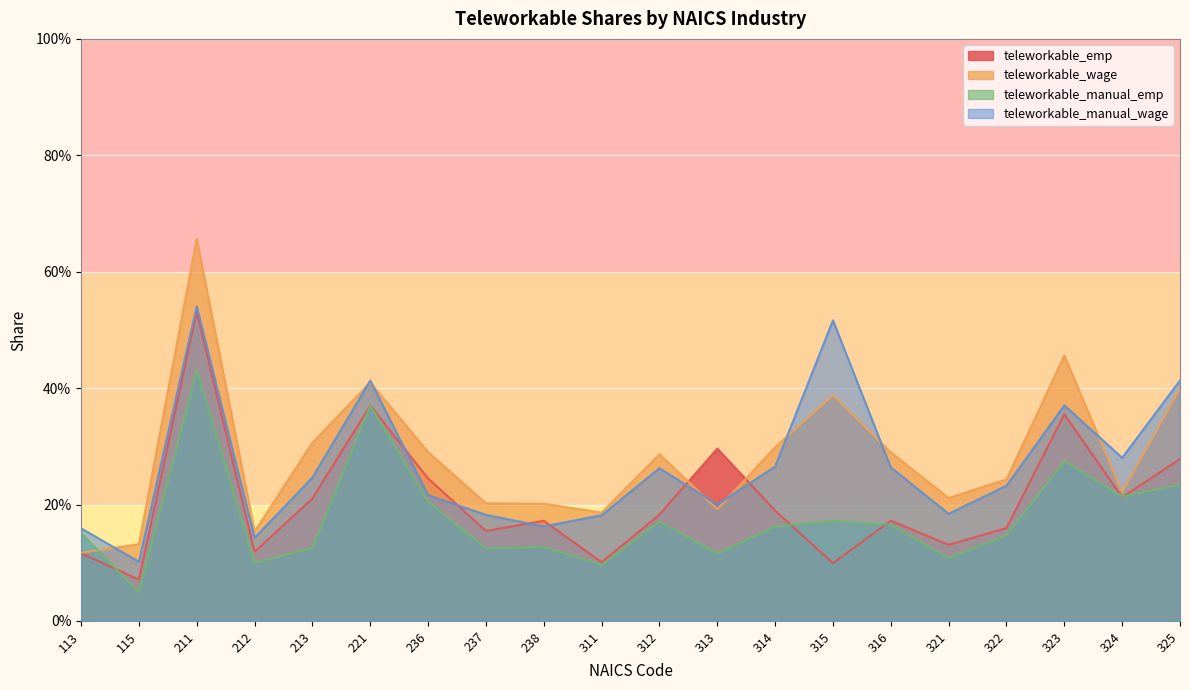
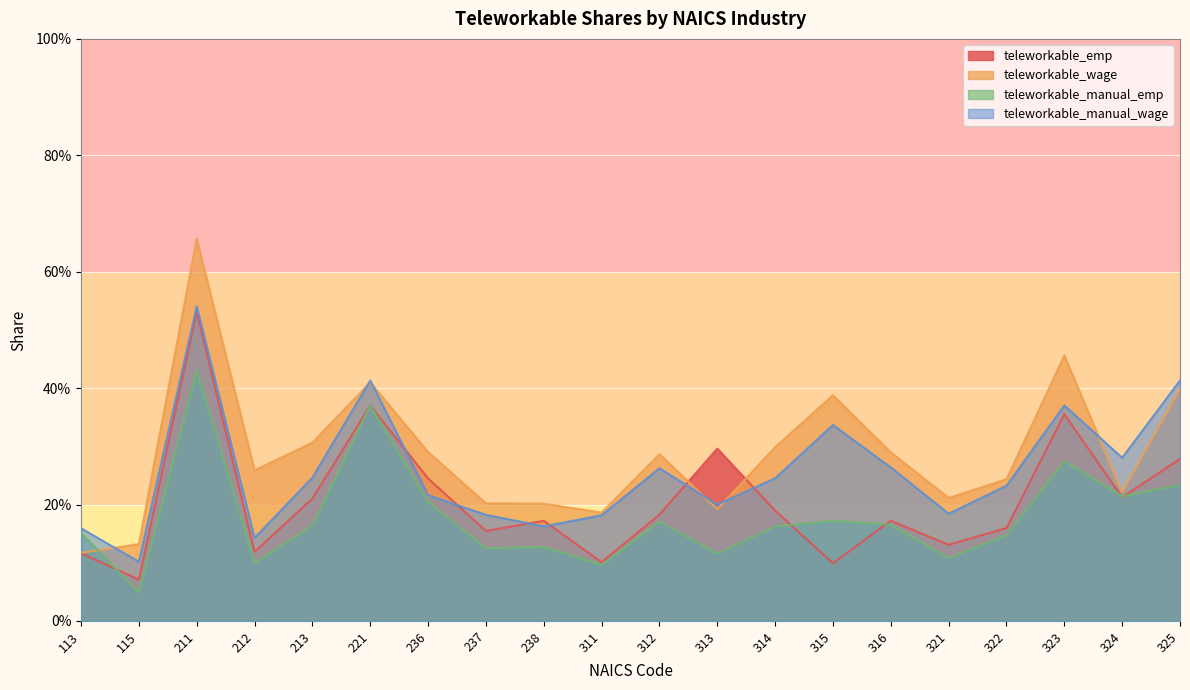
  {
    "teleworkable_emp": {
      "115": "7%",
      "211": "53%",
      "212": "12%",
      "213": "21%",
      "236": "24%",
      "237": "15%",
      "238": "17%",
      "311": "10%",
      "312": "18%",
      "313": "30%",
      "314": "19%",
      "315": "10%",
      "316": "17%",
      "321": "13%",
      "322": "16%",
      "323": "36%",
      "325": "28%"
    },
    "teleworkable_wage": {
      "115": "13%",
      "211": "66%",
-     "212": "15%",
+     "212": "26%",
      "213": "31%",
      "236": "29%",
      "237": "20%",
      "238": "20%",
      "311": "19%",
      "312": "29%",
      "313": "19%",
      "314": "30%",
      "315": "39%",
      "316": "29%",
      "321": "21%",
      "322": "24%",
      "323": "46%",
      "324": "22%",
      "325": "40%"
    },
    "teleworkable_manual_emp": {
      "113": "15%",
      "115": "5%",
      "211": "43%",
      "212": "10%",
-     "213": "13%",
+     "213": "16%",
      "236": "20%",
      "237": "12%",
      "238": "13%",
      "311": "10%",
      "312": "17%",
      "313": "12%",
      "314": "16%",
      "315": "17%",
      "316": "17%",
      "321": "11%",
      "322": "15%",
      "323": "27%",
      "325": "23%"
    },
    "teleworkable_manual_wage": {
      "113": "16%",
      "115": "10%",
      "211": "54%",
      "212": "14%",
      "213": "25%",
      "236": "22%",
      "237": "18%",
      "238": "16%",
      "311": "18%",
      "312": "26%",
      "313": "20%",
-     "314": "27%",
-     "315": "52%",
+     "314": "25%",
+     "315": "34%",
      "316": "26%",
      "321": "18%",
      "322": "23%",
      "323": "37%",
      "324": "28%",
      "325": "41%"
    }
  }
